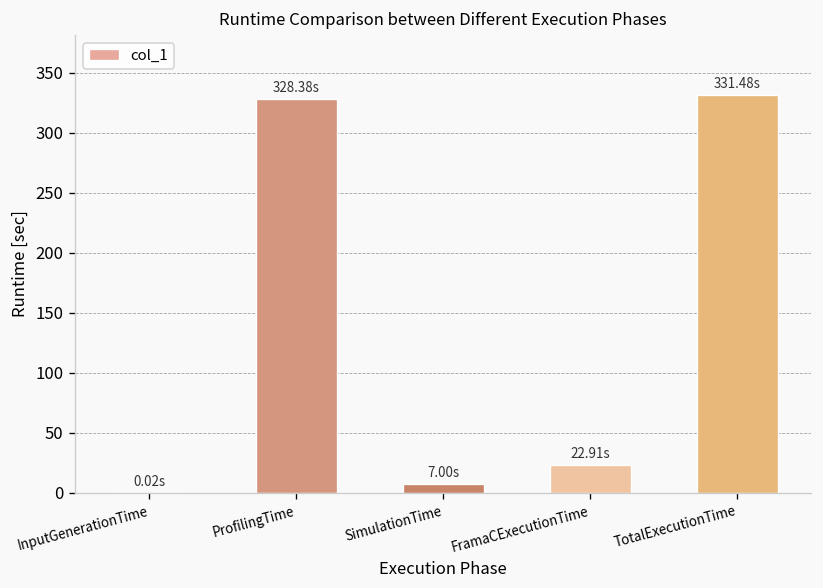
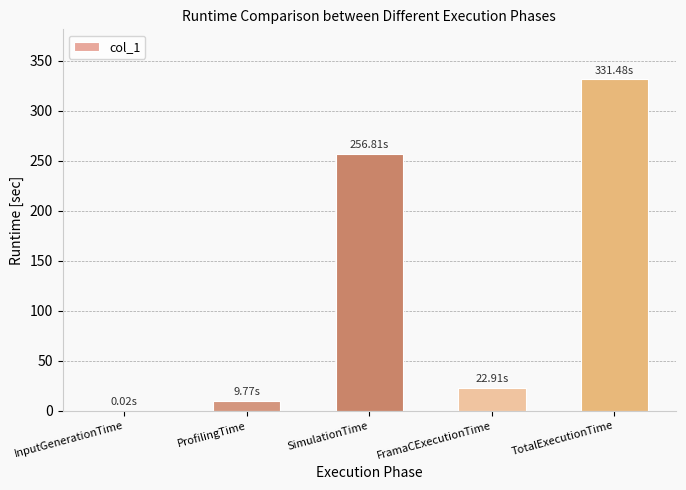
  {
    "InputGenerationTime": "0.02s",
-   "ProfilingTime": "328.38s",
-   "SimulationTime": "7.00s",
+   "ProfilingTime": "9.77s",
+   "SimulationTime": "256.81s",
    "FramaCExecutionTime": "22.91s",
    "TotalExecutionTime": "331.48s"
  }
